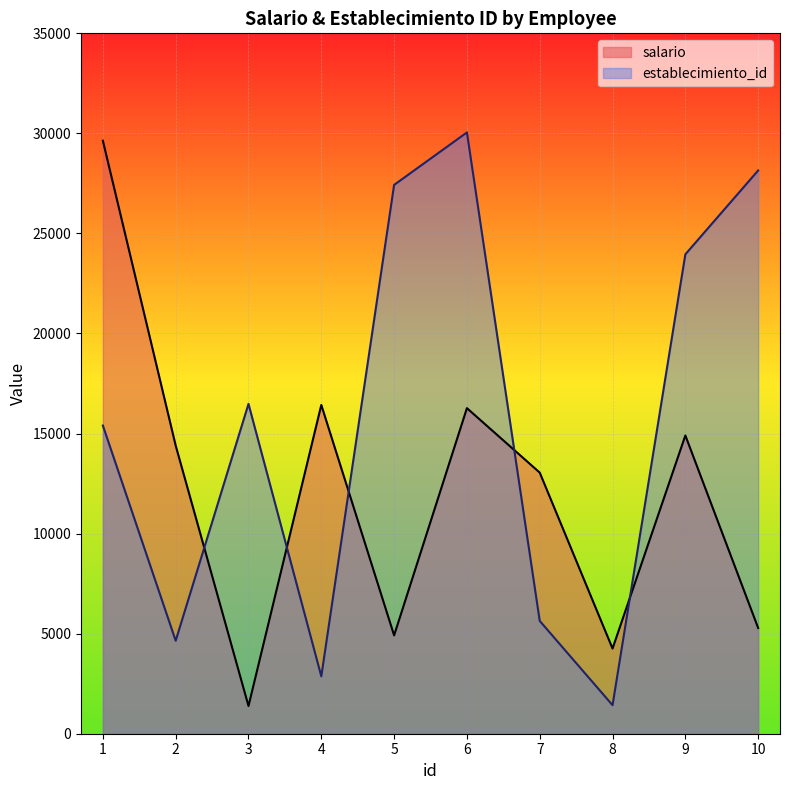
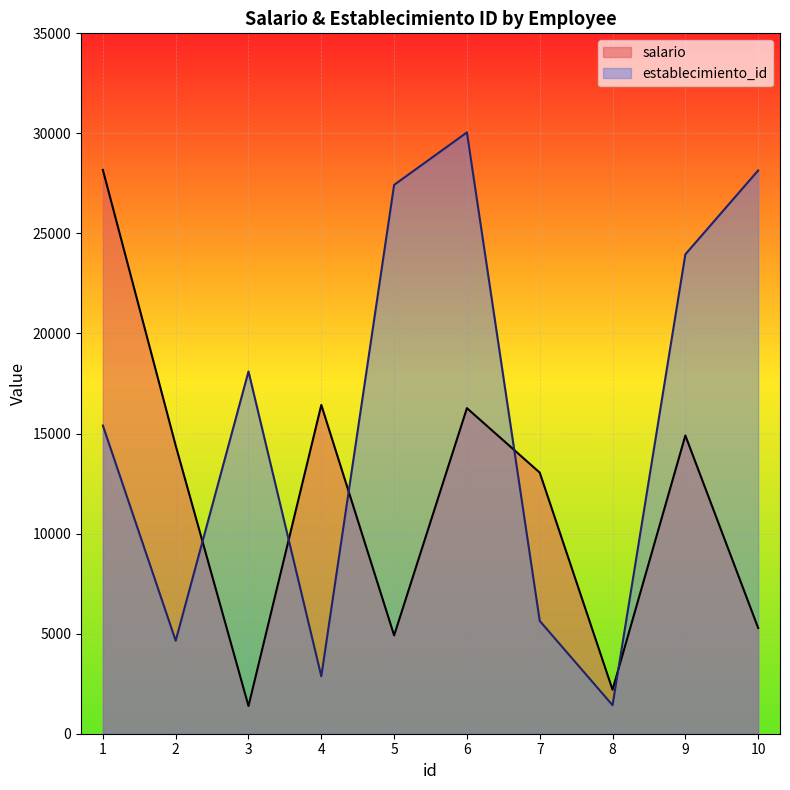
  {
    "salario": {
-     "1": 29600,
+     "1": 28200,
      "2": 14400,
      "3": 1400,
      "4": 16400,
      "5": 4900,
      "6": 16300,
      "7": 13000,
-     "8": 4300,
+     "8": 2200,
      "9": 14900,
      "10": 5300
    },
    "establecimiento_id": {
      "1": 15400,
      "2": 4600,
-     "3": 16500,
+     "3": 18100,
      "4": 2900,
      "5": 27400,
      "6": 30000,
      "7": 5600,
      "8": 1400,
      "9": 24000,
      "10": 28100
    }
  }
